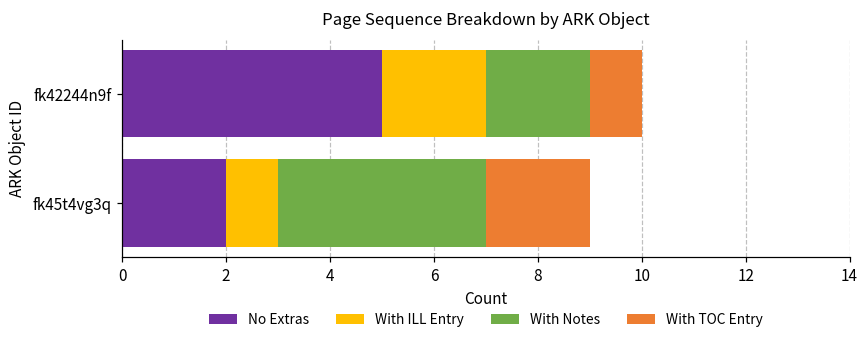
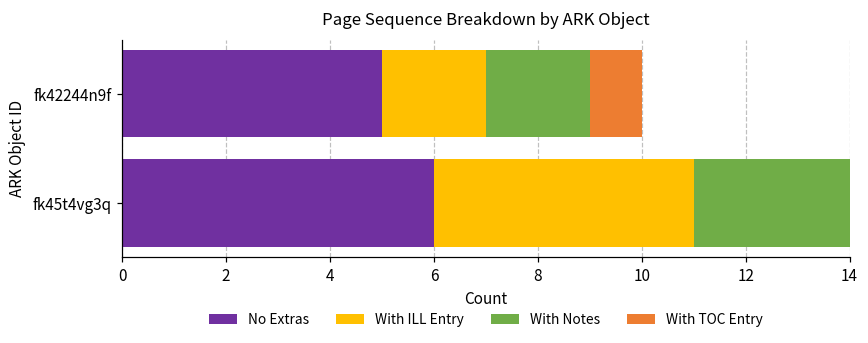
  {
    "No Extras": {
      "fk42244n9f": 5,
-     "fk45t4vg3q": 2
+     "fk45t4vg3q": 6
    },
    "With ILL Entry": {
-     "fk45t4vg3q": 1
+     "fk45t4vg3q": 5
    }
  }
